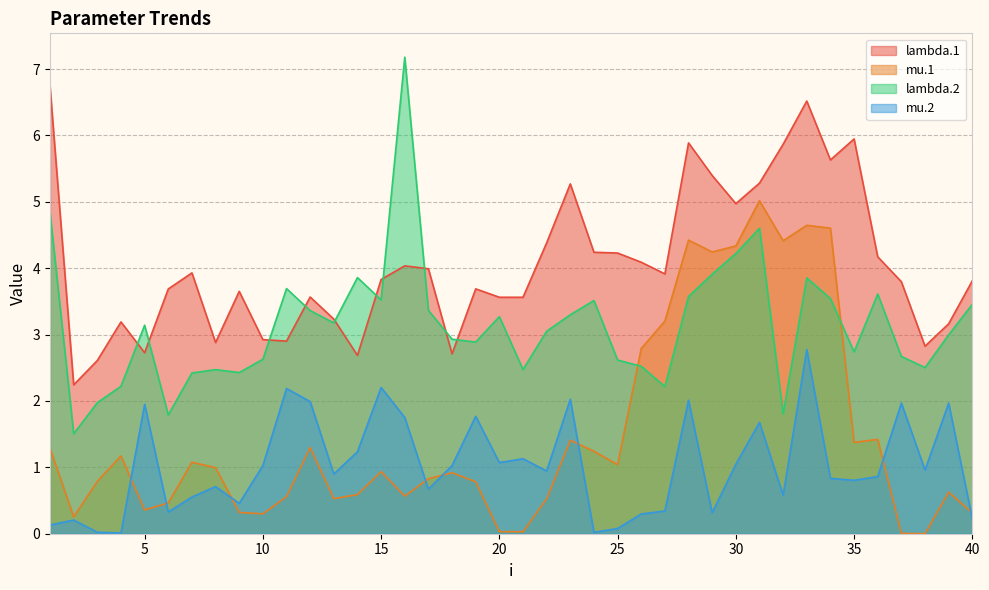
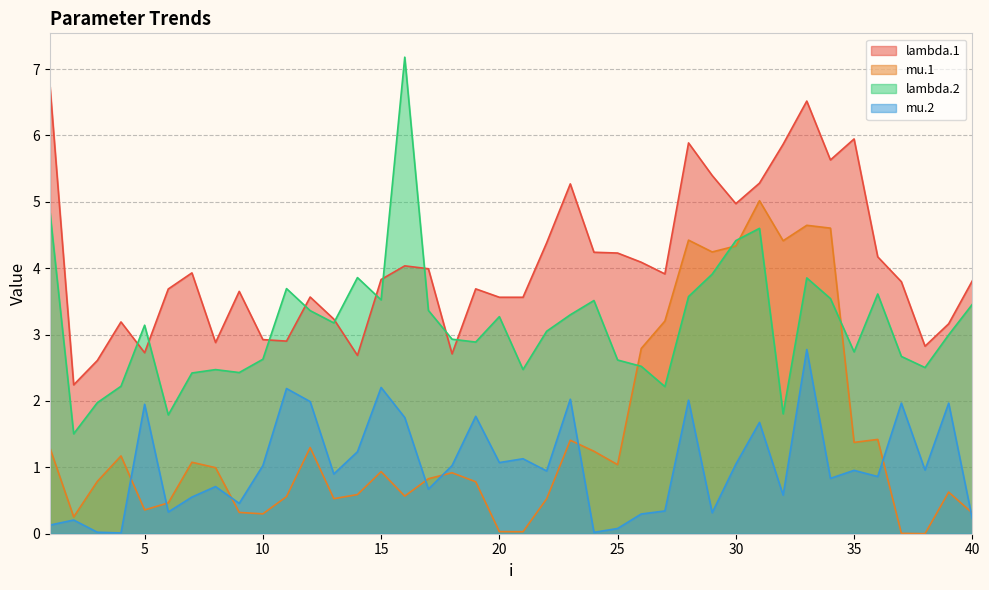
  {
    "lambda.2": {
      "5": 3.1,
      "10": 2.6,
      "15": 3.5,
      "20": 3.3,
      "25": 2.6,
-     "30": 4.2,
+     "30": 4.4,
      "35": 2.7,
      "40": 3.5
    },
    "mu.2": {
      "5": 2.0,
      "10": 1.0,
      "15": 2.2,
      "20": 1.1,
      "25": 0.1,
      "30": 1.0,
-     "35": 0.8,
+     "35": 1.0,
      "40": 0.2
    }
  }
